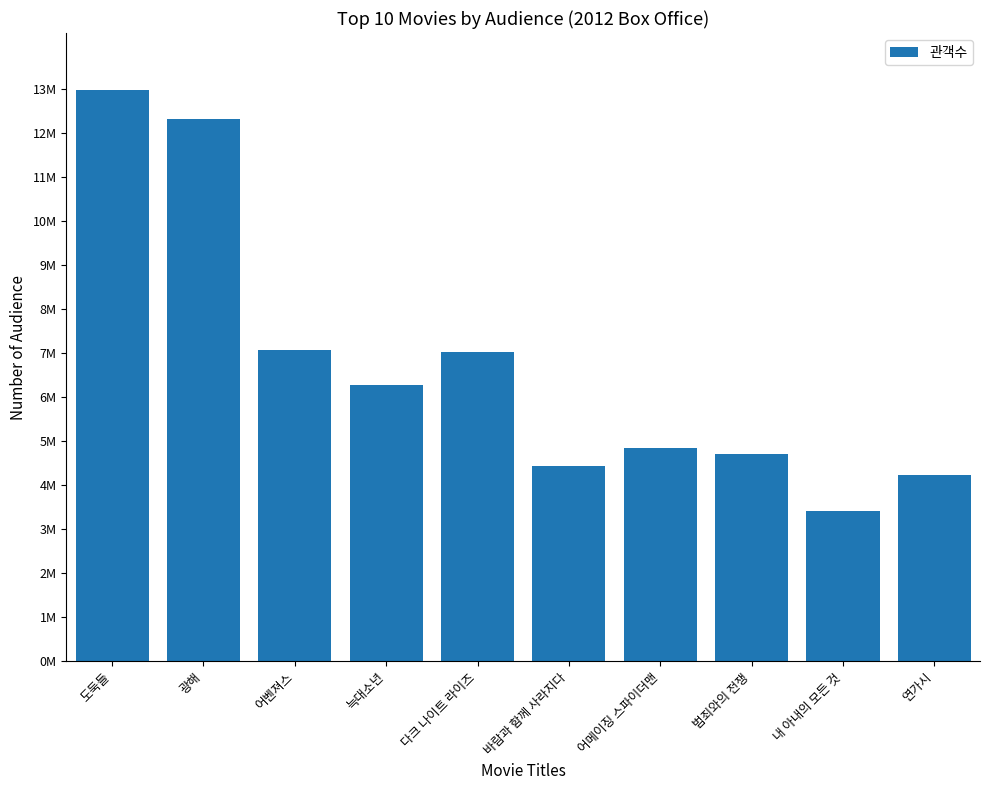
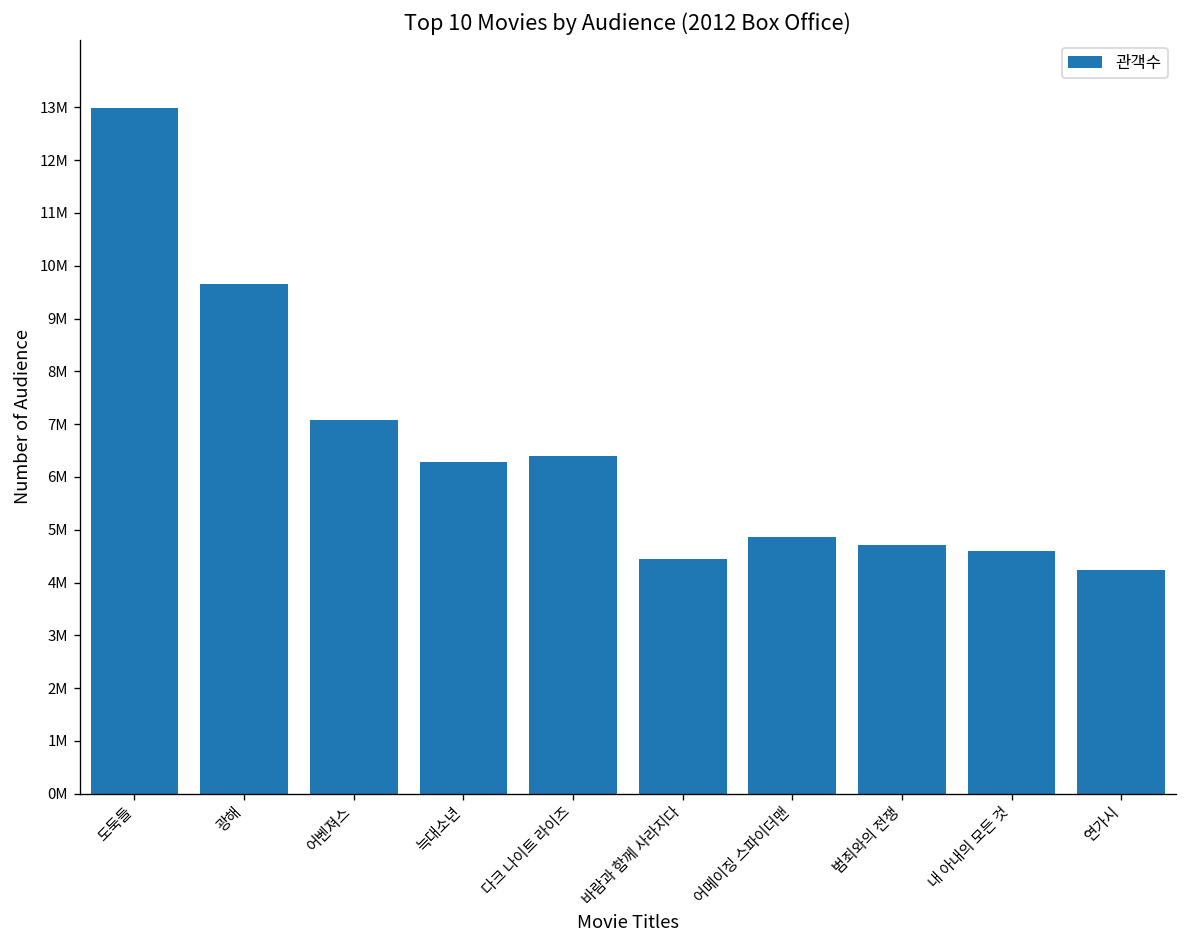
  {
    "도둑들": 13000000,
-   "광해": 12300000,
+   "광해": 9700000,
    "어벤져스": 7100000,
    "늑대소년": 6300000,
-   "다크 나이트 라이즈": 7000000,
+   "다크 나이트 라이즈": 6400000,
    "바람과 함께 사라지다": 4500000,
    "어메이징 스파이더맨": 4900000,
    "범죄와의 전쟁": 4700000,
-   "내 아내의 모든 것": 3400000,
+   "내 아내의 모든 것": 4600000,
    "연가시": 4200000
  }
